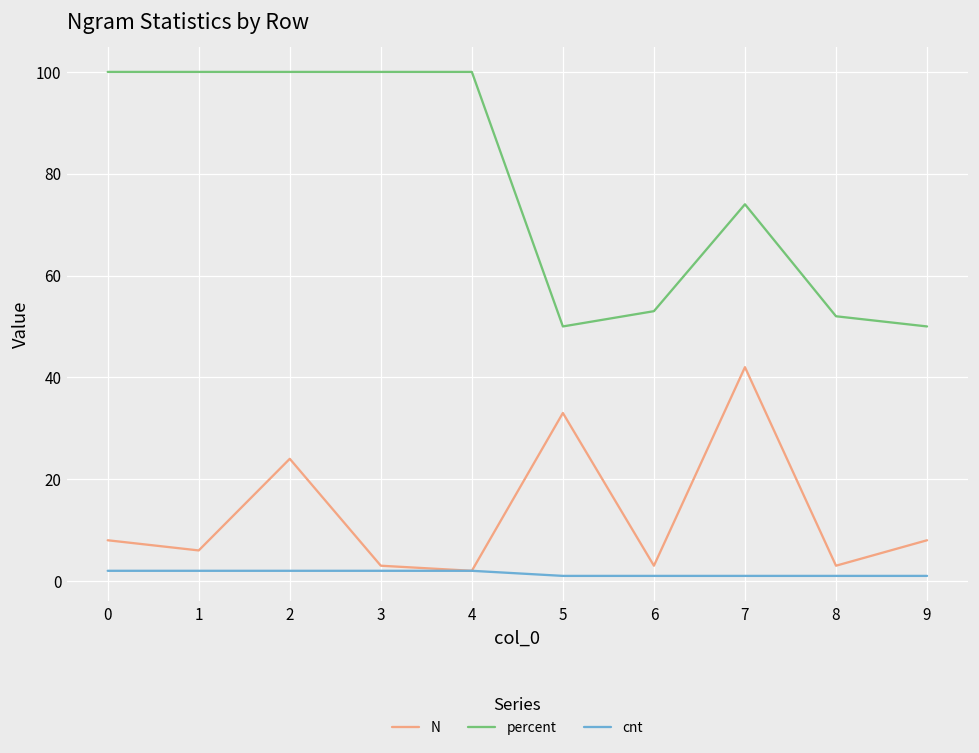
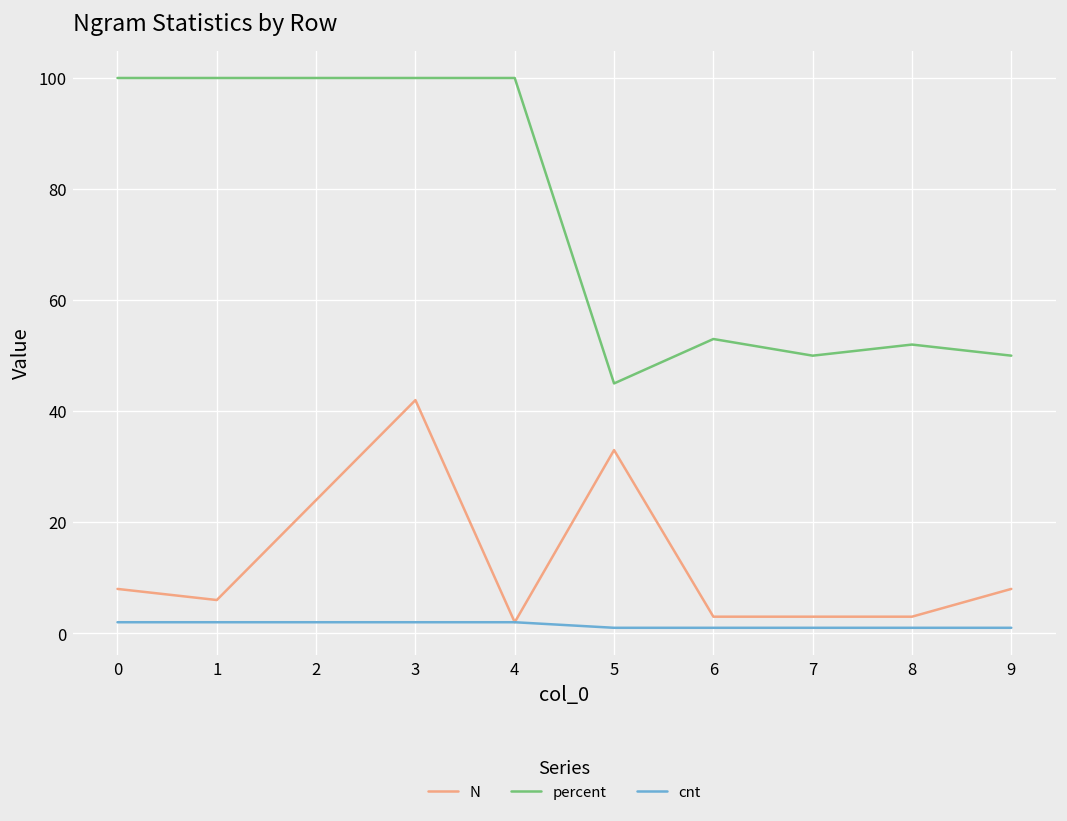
  {
    "N": {
      "0": 8,
      "1": 6,
      "2": 24,
-     "3": 3,
+     "3": 42,
      "5": 33,
      "6": 3,
-     "7": 42,
+     "7": 3,
      "8": 3,
      "9": 8
    },
    "percent": {
      "0": 100,
      "1": 100,
      "2": 100,
      "3": 100,
      "4": 100,
-     "5": 50,
+     "5": 45,
      "6": 53,
-     "7": 74,
+     "7": 50,
      "8": 52,
      "9": 50
    },
    "cnt": {
      "0": 2,
      "1": 2,
      "2": 2,
      "3": 2,
      "5": 1,
      "6": 1,
      "7": 1,
      "8": 1,
      "9": 1
    }
  }
